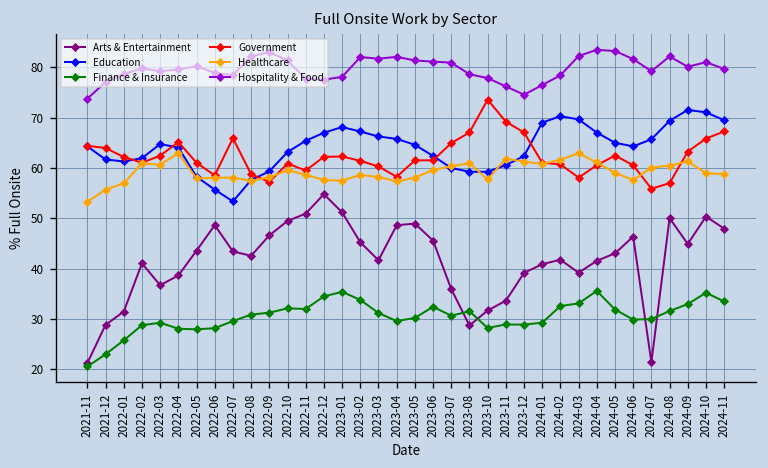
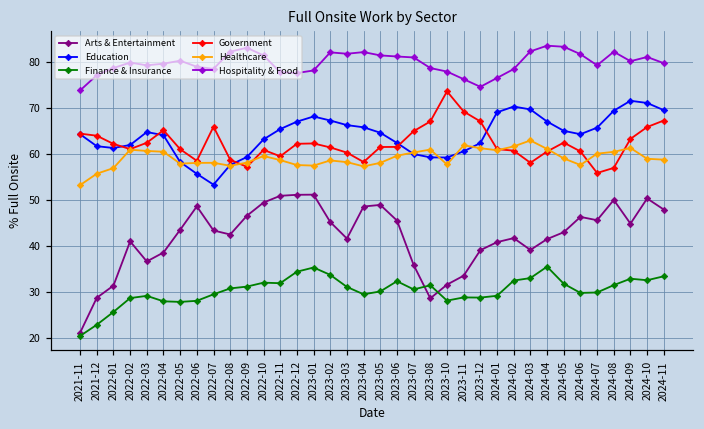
  {
    "Arts & Entertainment": {
      "2021-11": 21,
      "2021-12": 29,
      "2022-01": 31,
      "2022-02": 41,
      "2022-03": 37,
      "2022-04": 39,
      "2022-05": 44,
      "2022-06": 49,
      "2022-07": 43,
      "2022-08": 43,
      "2022-09": 47,
      "2022-10": 49,
      "2022-11": 51,
-     "2022-12": 55,
+     "2022-12": 51,
      "2023-01": 51,
      "2023-02": 45,
      "2023-03": 42,
      "2023-04": 49,
      "2023-05": 49,
      "2023-06": 46,
      "2023-07": 36,
      "2023-08": 29,
      "2023-10": 32,
      "2023-11": 34,
      "2023-12": 39,
      "2024-01": 41,
      "2024-02": 42,
      "2024-03": 39,
      "2024-04": 42,
      "2024-05": 43,
      "2024-06": 46,
-     "2024-07": 21,
+     "2024-07": 46,
      "2024-08": 50,
      "2024-09": 45,
      "2024-10": 50,
      "2024-11": 48
    },
    "Education": {
      "2021-12": 62,
      "2022-01": 61,
      "2022-02": 62,
      "2022-03": 65,
      "2022-04": 64,
      "2022-06": 56,
      "2022-07": 53,
      "2022-09": 59,
      "2022-10": 63,
      "2022-11": 65,
      "2022-12": 67,
      "2023-01": 68,
      "2023-02": 67,
      "2023-03": 66,
      "2023-04": 66,
      "2023-05": 65,
      "2023-06": 62,
      "2023-08": 59,
      "2023-10": 59,
      "2023-11": 61,
      "2023-12": 62,
      "2024-01": 69,
      "2024-02": 70,
      "2024-03": 70,
      "2024-04": 67,
      "2024-05": 65,
      "2024-06": 64,
      "2024-07": 66,
      "2024-08": 69,
      "2024-09": 72,
      "2024-10": 71,
      "2024-11": 69
    },
    "Finance & Insurance": {
      "2021-11": 21,
      "2021-12": 23,
      "2022-01": 26,
      "2022-02": 29,
      "2022-03": 29,
      "2022-04": 28,
      "2022-05": 28,
      "2022-06": 28,
      "2022-07": 30,
      "2022-08": 31,
      "2022-09": 31,
      "2022-10": 32,
      "2022-11": 32,
      "2022-12": 34,
      "2023-01": 35,
      "2023-02": 34,
      "2023-03": 31,
      "2023-04": 30,
      "2023-05": 30,
      "2023-06": 32,
      "2023-07": 31,
      "2023-08": 32,
      "2023-10": 28,
      "2023-11": 29,
      "2023-12": 29,
      "2024-01": 29,
      "2024-02": 33,
      "2024-03": 33,
      "2024-04": 36,
      "2024-05": 32,
      "2024-06": 30,
      "2024-07": 30,
      "2024-08": 32,
      "2024-09": 33,
-     "2024-10": 35,
+     "2024-10": 33,
      "2024-11": 33
    },
    "Government": {
      "2021-12": 64,
      "2022-01": 62,
      "2022-03": 62,
      "2022-04": 65,
      "2022-05": 61,
      "2022-07": 66,
      "2022-08": 59,
      "2022-09": 57,
      "2022-10": 61,
      "2022-11": 59,
      "2022-12": 62,
      "2023-01": 62,
      "2023-02": 61,
      "2023-03": 60,
      "2023-04": 58,
      "2023-05": 62,
      "2023-06": 62,
      "2023-07": 65,
      "2023-08": 67,
      "2023-10": 74,
      "2023-11": 69,
      "2023-12": 67,
      "2024-02": 61,
      "2024-03": 58,
      "2024-05": 62,
      "2024-06": 61,
      "2024-07": 56,
      "2024-08": 57,
      "2024-09": 63,
      "2024-10": 66,
      "2024-11": 67
    },
    "Healthcare": {
      "2021-11": 53,
      "2021-12": 56,
      "2022-01": 57,
      "2022-03": 61,
-     "2022-04": 63,
+     "2022-04": 60,
      "2022-07": 58,
      "2022-09": 58,
      "2022-10": 60,
      "2022-11": 59,
      "2022-12": 58,
      "2023-01": 57,
      "2023-02": 59,
      "2023-03": 58,
      "2023-04": 57,
      "2023-05": 58,
      "2023-06": 60,
      "2023-08": 61,
      "2023-10": 58,
      "2023-11": 62,
      "2023-12": 61,
      "2024-02": 62,
      "2024-03": 63,
      "2024-05": 59,
      "2024-06": 58,
      "2024-07": 60,
      "2024-08": 60,
      "2024-09": 61,
      "2024-10": 59,
      "2024-11": 59
    },
    "Hospitality & Food": {
      "2021-11": 74,
      "2023-01": 78,
      "2023-02": 82,
      "2023-03": 82,
      "2023-04": 82,
      "2023-05": 81,
      "2023-06": 81,
      "2023-07": 81,
      "2023-08": 79,
      "2023-10": 78,
      "2023-11": 76,
      "2023-12": 75,
      "2024-01": 76,
      "2024-02": 78,
      "2024-03": 82,
      "2024-04": 83,
      "2024-05": 83,
      "2024-06": 82,
      "2024-07": 79,
      "2024-08": 82,
      "2024-09": 80,
      "2024-10": 81,
      "2024-11": 80
    }
  }
